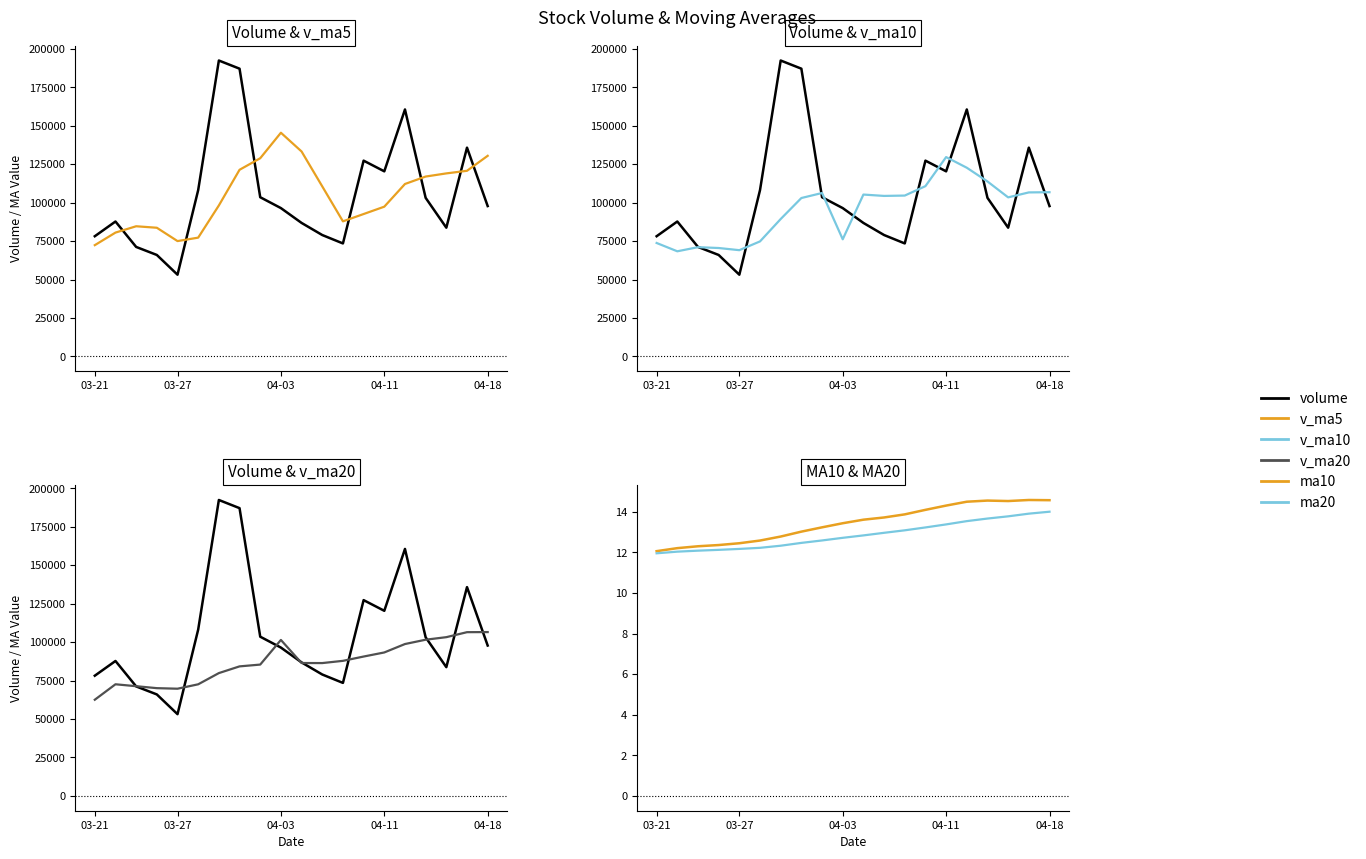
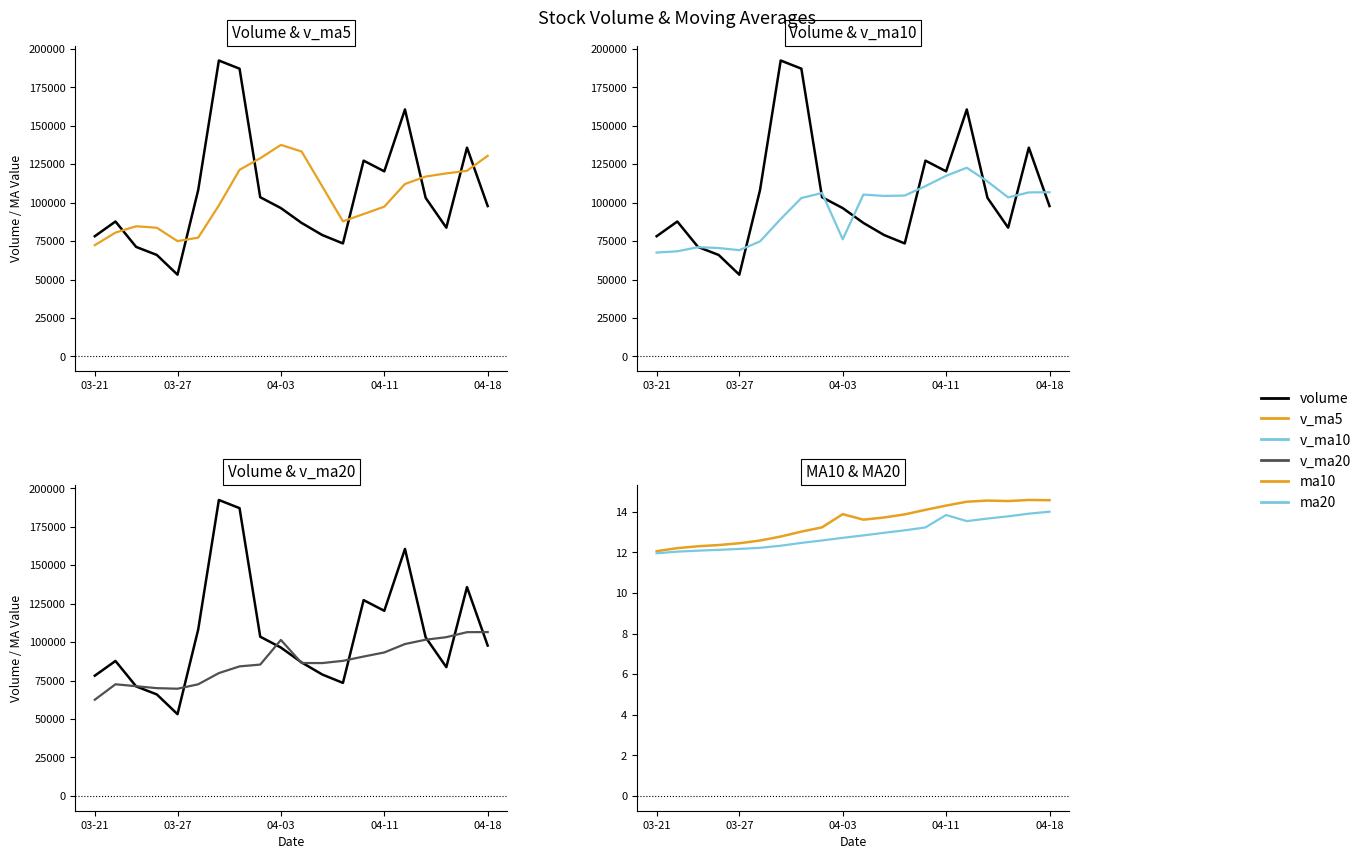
  {
    "Volume & v_ma5": {
      "volume": {
        "03-21": 78000,
        "03-27": 53000,
        "04-03": 96000,
        "04-11": 120000,
        "04-18": 98000
      },
      "v_ma5": {
        "03-21": 72000,
        "03-27": 75000,
-       "04-03": 145000,
+       "04-03": 138000,
        "04-11": 97000,
        "04-18": 130000
      }
    },
    "Volume & v_ma10": {
      "volume": {
        "03-21": 78000,
        "03-27": 53000,
        "04-03": 96000,
        "04-11": 120000,
        "04-18": 98000
      },
      "v_ma10": {
-       "03-21": 74000,
+       "03-21": 68000,
        "03-27": 69000,
        "04-03": 76000,
-       "04-11": 130000,
+       "04-11": 117000,
        "04-18": 107000
      }
    },
    "Volume & v_ma20": {
      "volume": {
        "03-21": 78000,
        "03-27": 53000,
        "04-03": 96000,
        "04-11": 120000,
        "04-18": 98000
      },
      "v_ma20": {
        "03-21": 63000,
        "03-27": 70000,
        "04-03": 101000,
        "04-11": 93000,
        "04-18": 107000
      }
    },
    "MA10 & MA20": {
      "ma10": {
        "03-27": 12.5,
-       "04-03": 13.4,
+       "04-03": 13.9,
        "04-11": 14.3,
        "04-18": 14.6
      },
      "ma20": {
        "03-27": 12.2,
        "04-03": 12.7,
-       "04-11": 13.4,
+       "04-11": 13.8,
        "04-18": 14.0
      }
    }
  }
